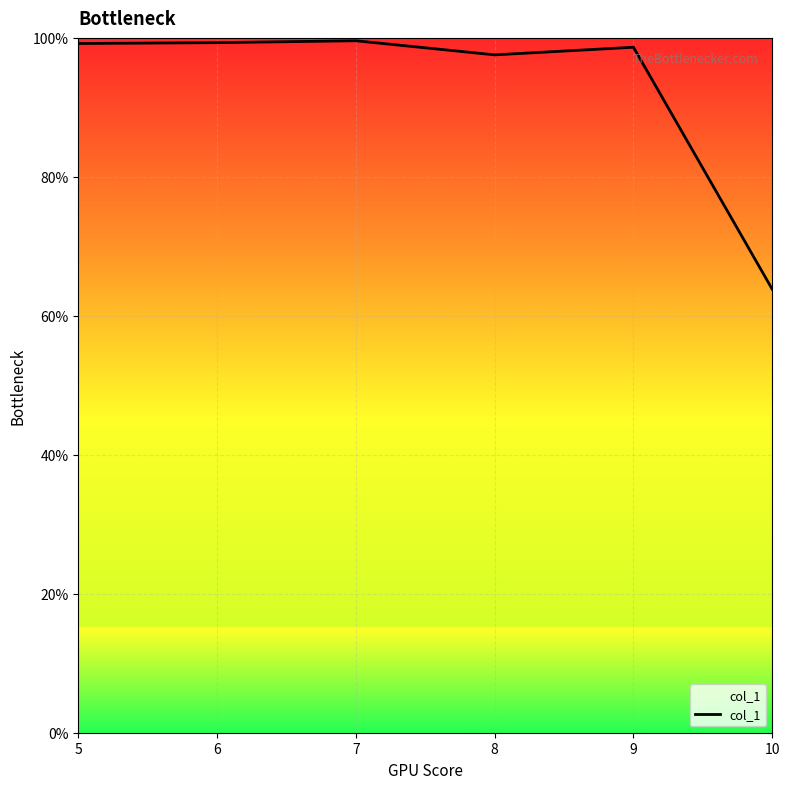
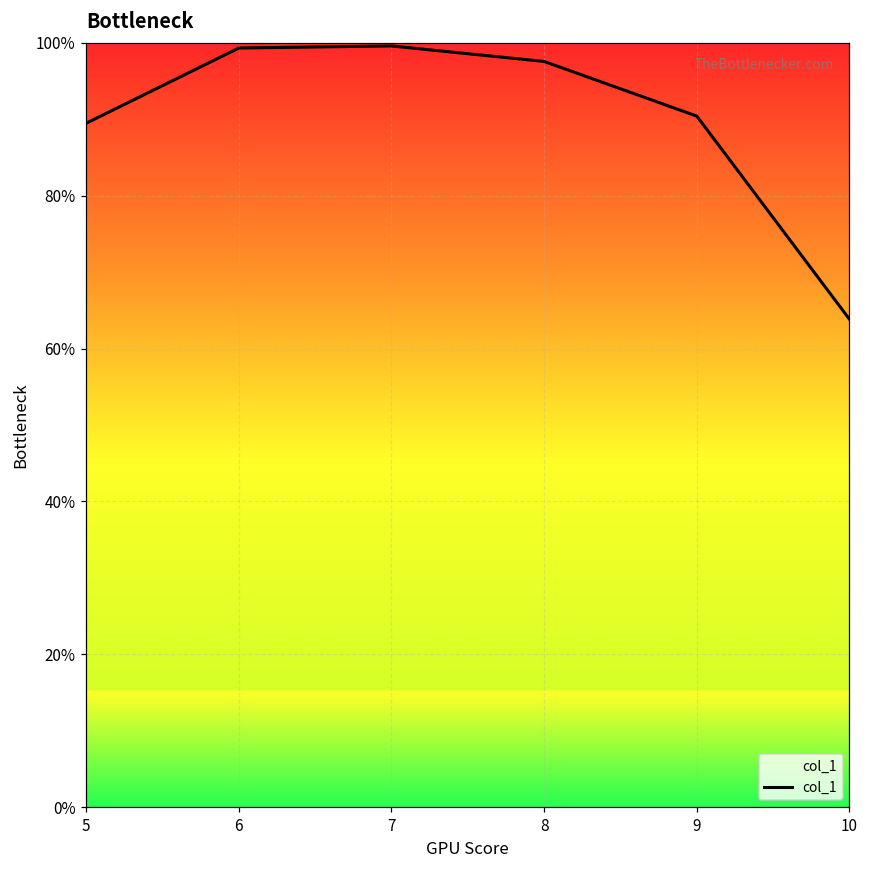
  {
-   "5": "99%",
+   "5": "89%",
    "6": "99%",
    "7": "100%",
    "8": "98%",
-   "9": "99%",
+   "9": "90%",
    "10": "64%"
  }
